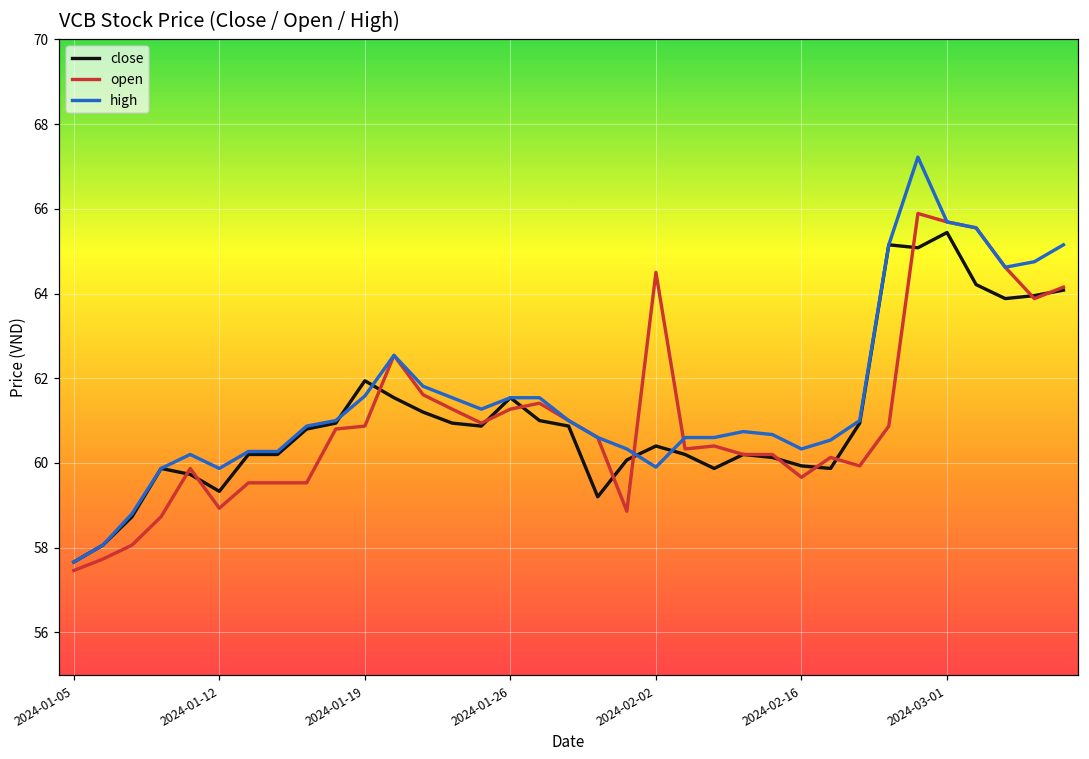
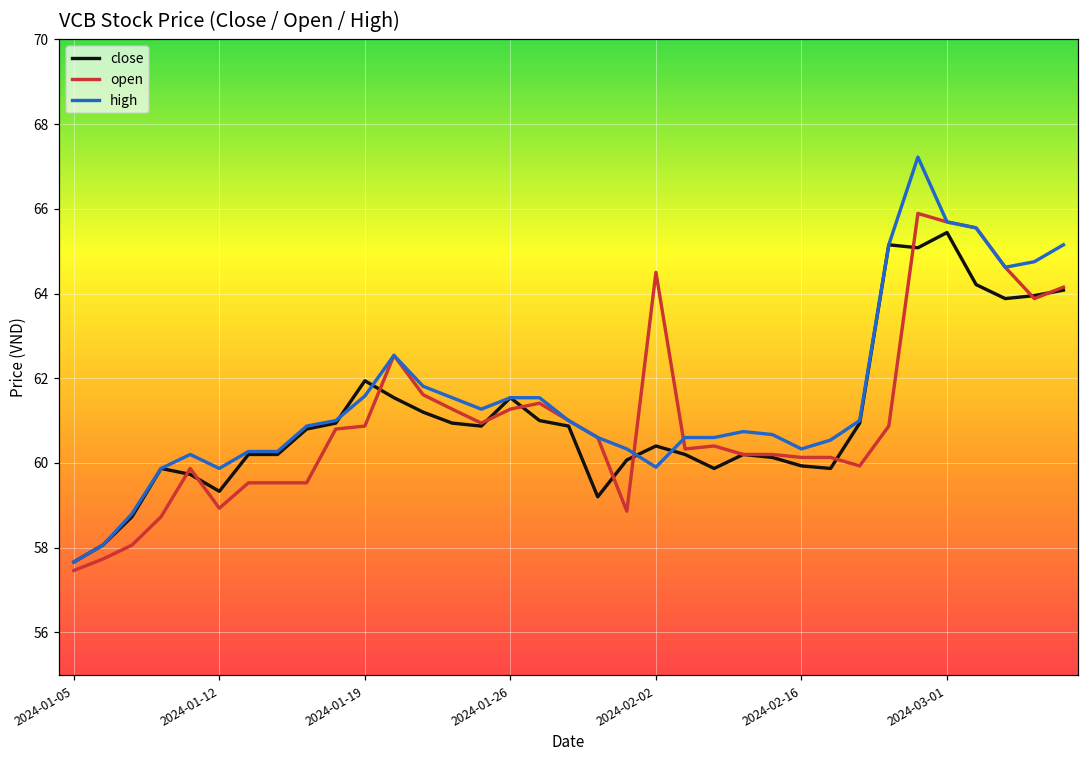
  {
    "close": {
      "2024-01-12": 59.3,
      "2024-01-19": 61.9,
      "2024-02-02": 60.4,
      "2024-02-16": 59.9,
      "2024-03-01": 65.4
    },
    "open": {
      "2024-01-05": 57.5,
      "2024-01-12": 58.9,
      "2024-01-19": 60.9,
      "2024-01-26": 61.3,
      "2024-02-02": 64.5,
-     "2024-02-16": 59.7
+     "2024-02-16": 60.1
    },
    "high": {
      "2024-01-12": 59.9,
      "2024-01-19": 61.6,
      "2024-02-02": 59.9,
      "2024-02-16": 60.3
    }
  }
